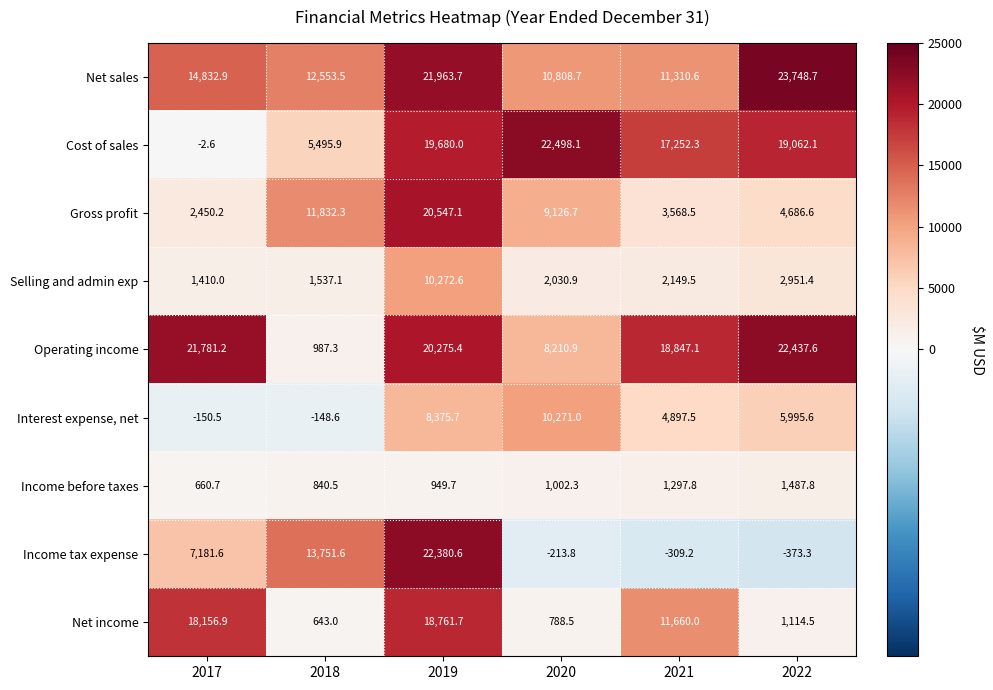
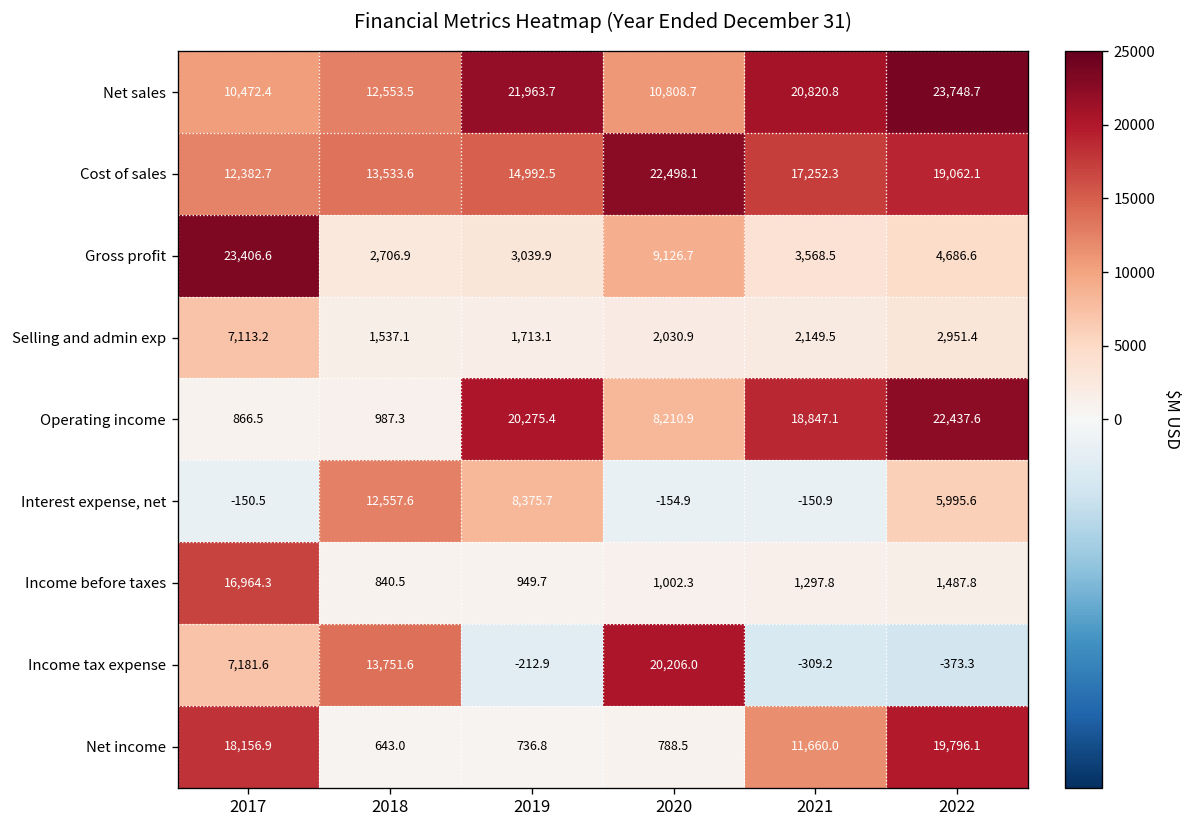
  {
    "Net sales": {
-     "2017": "14,832.9",
+     "2017": "10,472.4",
      "2018": "12,553.5",
      "2019": "21,963.7",
      "2020": "10,808.7",
-     "2021": "11,310.6",
+     "2021": "20,820.8",
      "2022": "23,748.7"
    },
    "Cost of sales": {
-     "2017": "-2.6",
-     "2018": "5,495.9",
-     "2019": "19,680.0",
+     "2017": "12,382.7",
+     "2018": "13,533.6",
+     "2019": "14,992.5",
      "2020": "22,498.1",
      "2021": "17,252.3",
      "2022": "19,062.1"
    },
    "Gross profit": {
-     "2017": "2,450.2",
-     "2018": "11,832.3",
-     "2019": "20,547.1",
+     "2017": "23,406.6",
+     "2018": "2,706.9",
+     "2019": "3,039.9",
      "2020": "9,126.7",
      "2021": "3,568.5",
      "2022": "4,686.6"
    },
    "Selling and admin exp": {
-     "2017": "1,410.0",
+     "2017": "7,113.2",
      "2018": "1,537.1",
-     "2019": "10,272.6",
+     "2019": "1,713.1",
      "2020": "2,030.9",
      "2021": "2,149.5",
      "2022": "2,951.4"
    },
    "Operating income": {
-     "2017": "21,781.2",
+     "2017": "866.5",
      "2018": "987.3",
      "2019": "20,275.4",
      "2020": "8,210.9",
      "2021": "18,847.1",
      "2022": "22,437.6"
    },
    "Interest expense, net": {
      "2017": "-150.5",
-     "2018": "-148.6",
+     "2018": "12,557.6",
      "2019": "8,375.7",
-     "2020": "10,271.0",
-     "2021": "4,897.5",
+     "2020": "-154.9",
+     "2021": "-150.9",
      "2022": "5,995.6"
    },
    "Income before taxes": {
-     "2017": "660.7",
+     "2017": "16,964.3",
      "2018": "840.5",
      "2019": "949.7",
      "2020": "1,002.3",
      "2021": "1,297.8",
      "2022": "1,487.8"
    },
    "Income tax expense": {
      "2017": "7,181.6",
      "2018": "13,751.6",
-     "2019": "22,380.6",
-     "2020": "-213.8",
+     "2019": "-212.9",
+     "2020": "20,206.0",
      "2021": "-309.2",
      "2022": "-373.3"
    },
    "Net income": {
      "2017": "18,156.9",
      "2018": "643.0",
-     "2019": "18,761.7",
+     "2019": "736.8",
      "2020": "788.5",
      "2021": "11,660.0",
-     "2022": "1,114.5"
+     "2022": "19,796.1"
    }
  }
